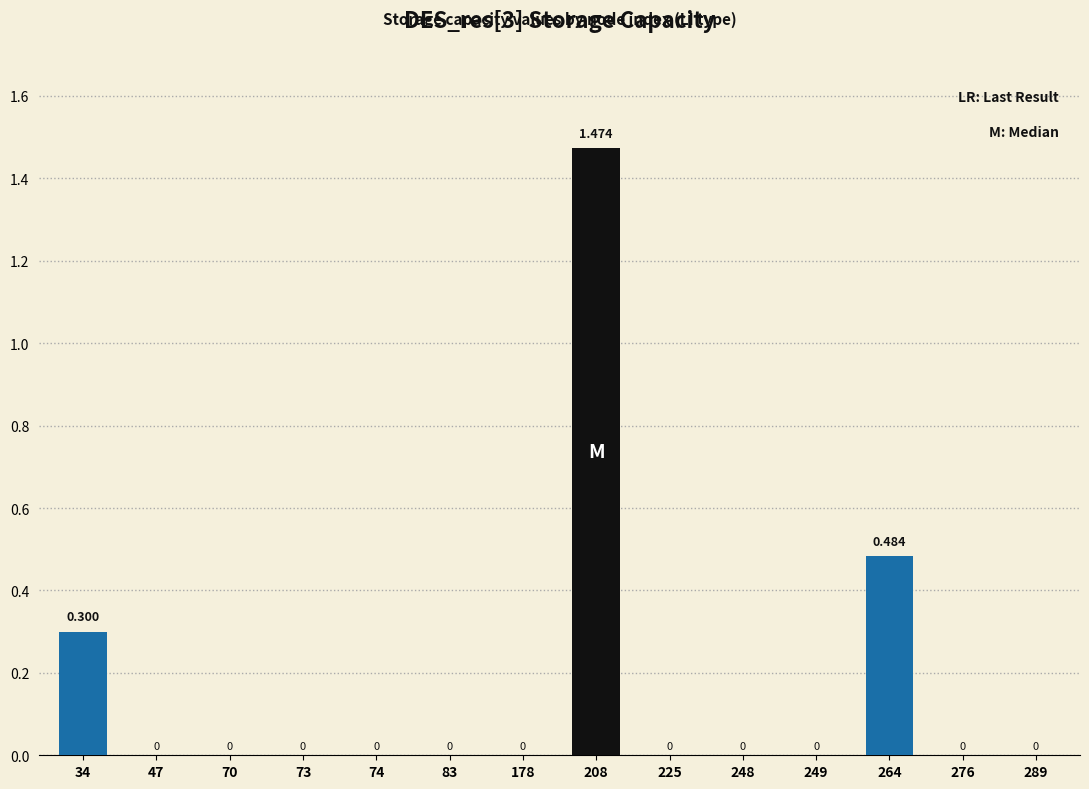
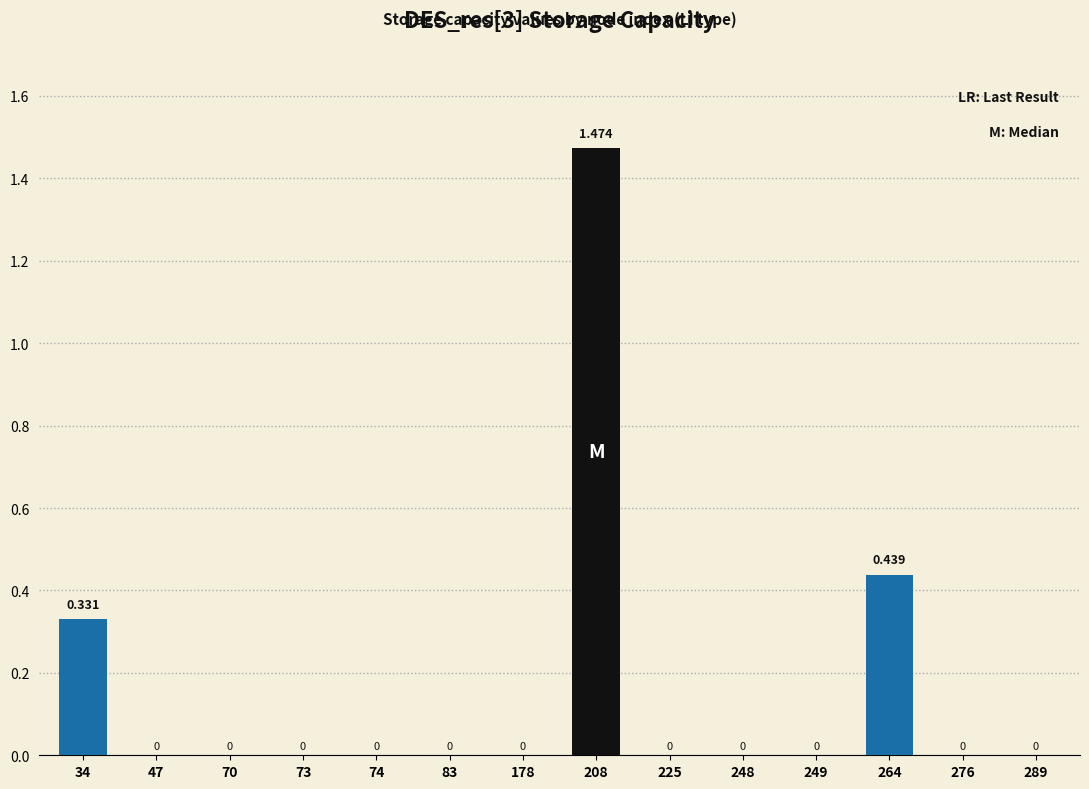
  {
-   "34": 0.300,
+   "34": 0.331,
    "47": 0,
    "70": 0,
    "73": 0,
    "74": 0,
    "83": 0,
    "178": 0,
    "208": 1.474,
    "225": 0,
    "248": 0,
    "249": 0,
-   "264": 0.484,
+   "264": 0.439,
    "276": 0,
    "289": 0
  }
